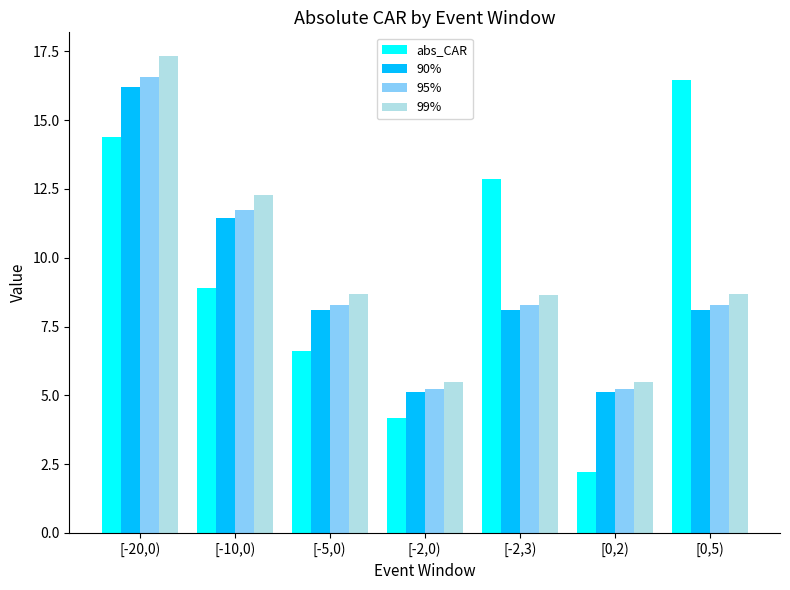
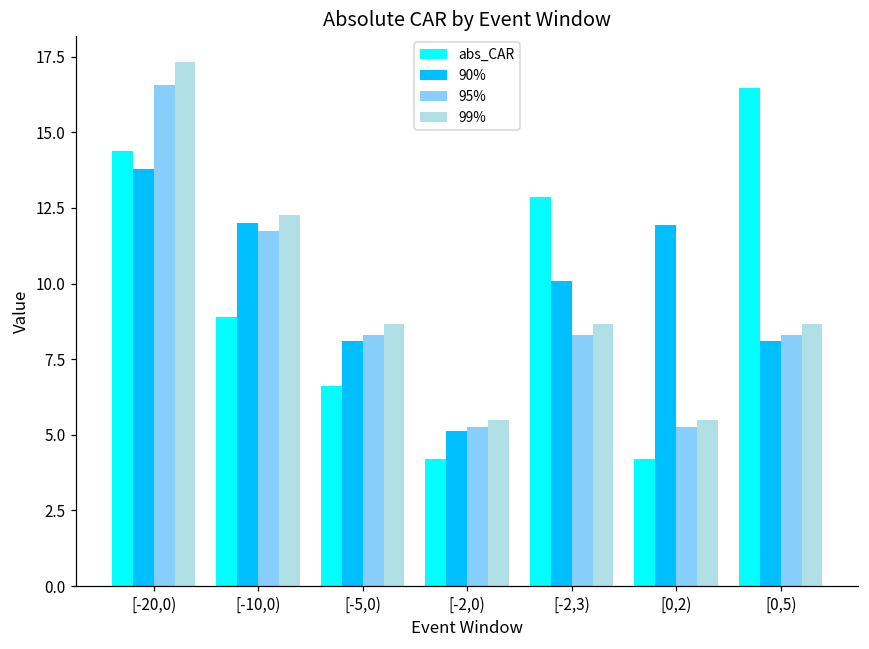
  {
    "abs_CAR": {
      "[-20,0)": 14.4,
      "[-10,0)": 8.9,
      "[-5,0)": 6.6,
      "[-2,0)": 4.2,
      "[-2,3)": 12.9,
-     "[0,2)": 2.2,
+     "[0,2)": 4.2,
      "[0,5)": 16.5
    },
    "90%": {
-     "[-20,0)": 16.2,
-     "[-10,0)": 11.5,
+     "[-20,0)": 13.8,
+     "[-10,0)": 12.0,
      "[-5,0)": 8.1,
      "[-2,0)": 5.1,
-     "[-2,3)": 8.1,
-     "[0,2)": 5.1,
+     "[-2,3)": 10.1,
+     "[0,2)": 11.9,
      "[0,5)": 8.1
    }
  }
